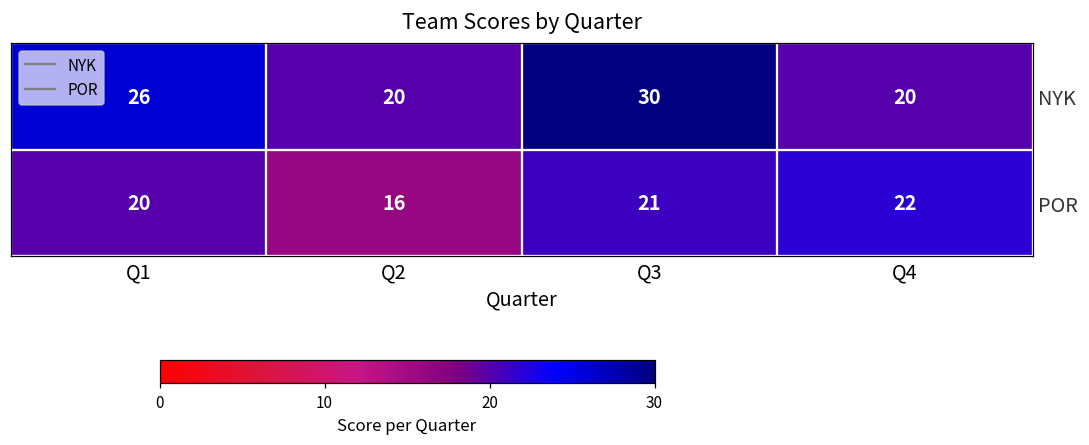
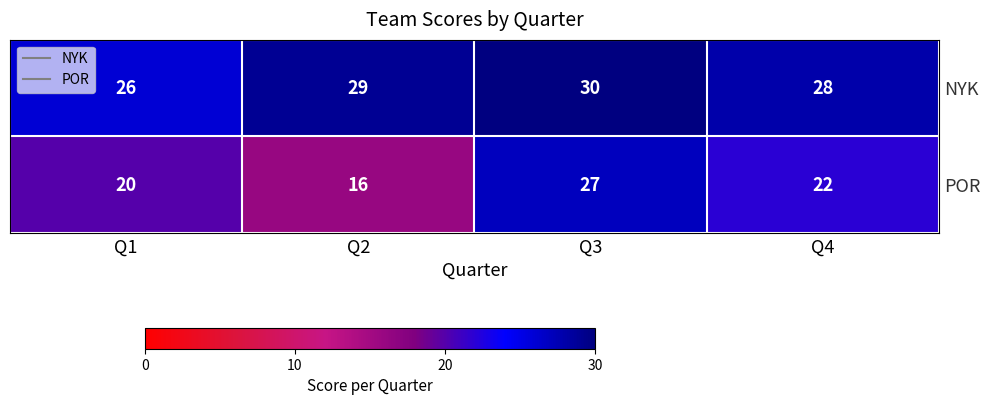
  {
    "NYK": {
      "Q1": 26,
-     "Q2": 20,
+     "Q2": 29,
      "Q3": 30,
-     "Q4": 20
+     "Q4": 28
    },
    "POR": {
      "Q1": 20,
      "Q2": 16,
-     "Q3": 21,
+     "Q3": 27,
      "Q4": 22
    }
  }
